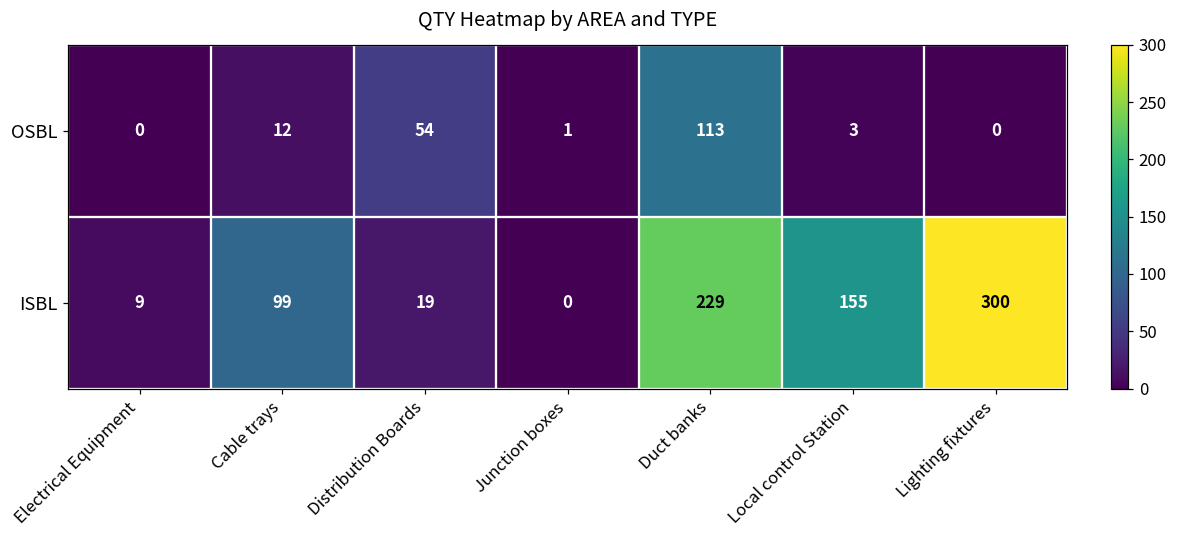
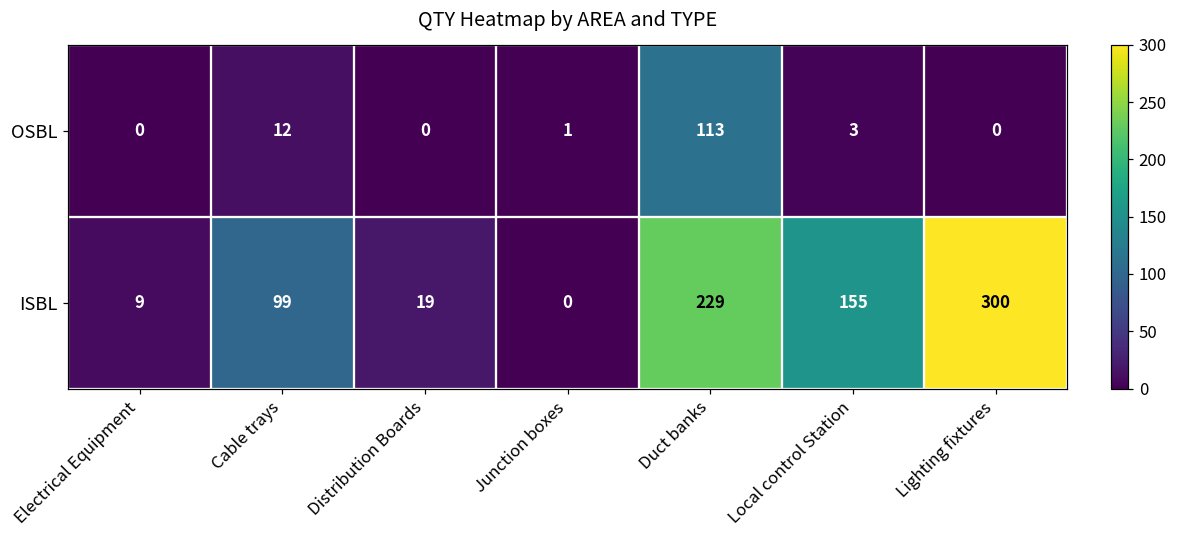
  {
    "OSBL": {
      "Electrical Equipment": 0,
      "Cable trays": 12,
-     "Distribution Boards": 54,
+     "Distribution Boards": 0,
      "Junction boxes": 1,
      "Duct banks": 113,
      "Local control Station": 3,
      "Lighting fixtures": 0
    },
    "ISBL": {
      "Electrical Equipment": 9,
      "Cable trays": 99,
      "Distribution Boards": 19,
      "Junction boxes": 0,
      "Duct banks": 229,
      "Local control Station": 155,
      "Lighting fixtures": 300
    }
  }
